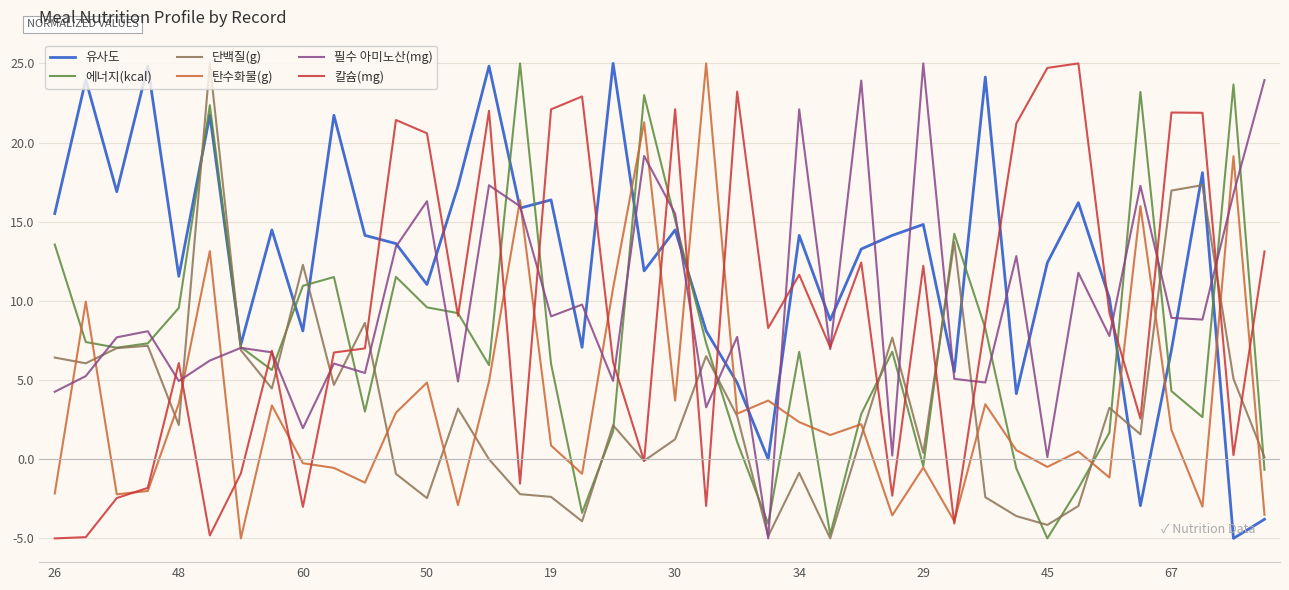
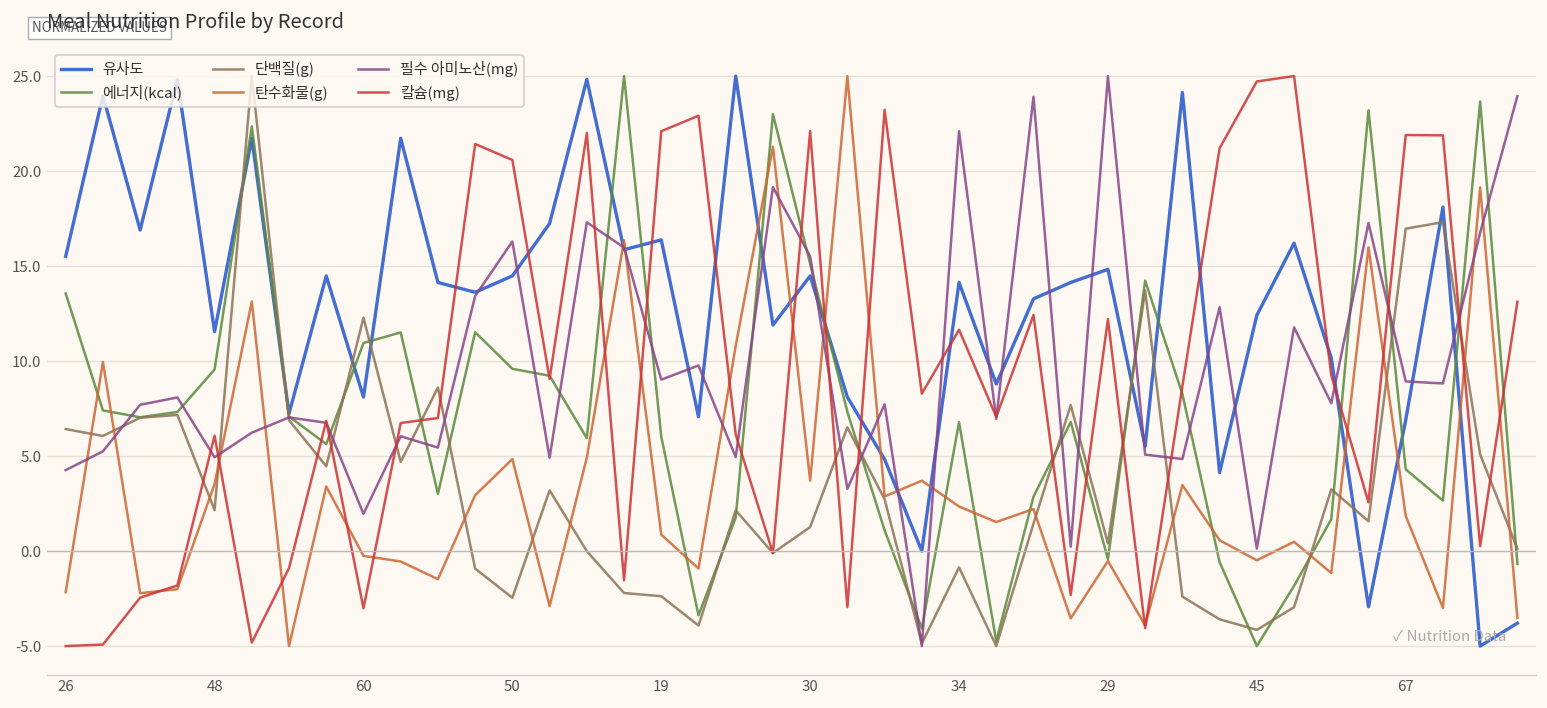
  {
    "유사도": {
      "48": 11.6,
      "60": 8.1,
-     "50": 11.0,
+     "50": 14.5,
      "45": 12.4,
      "67": 6.9
    },
    "필수 아미노산(mg)": {
      "48": 4.9,
      "60": 2.0,
      "50": 16.3,
      "45": 0.1,
      "67": 8.9
    }
  }
